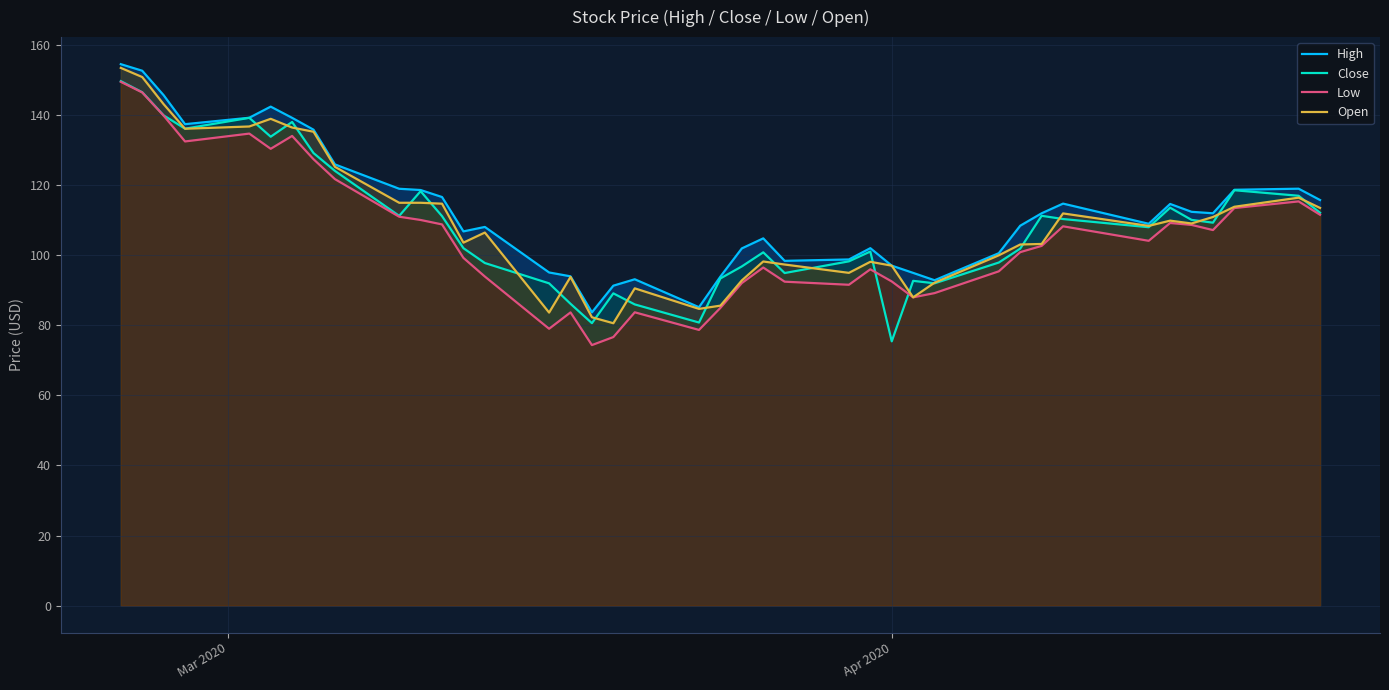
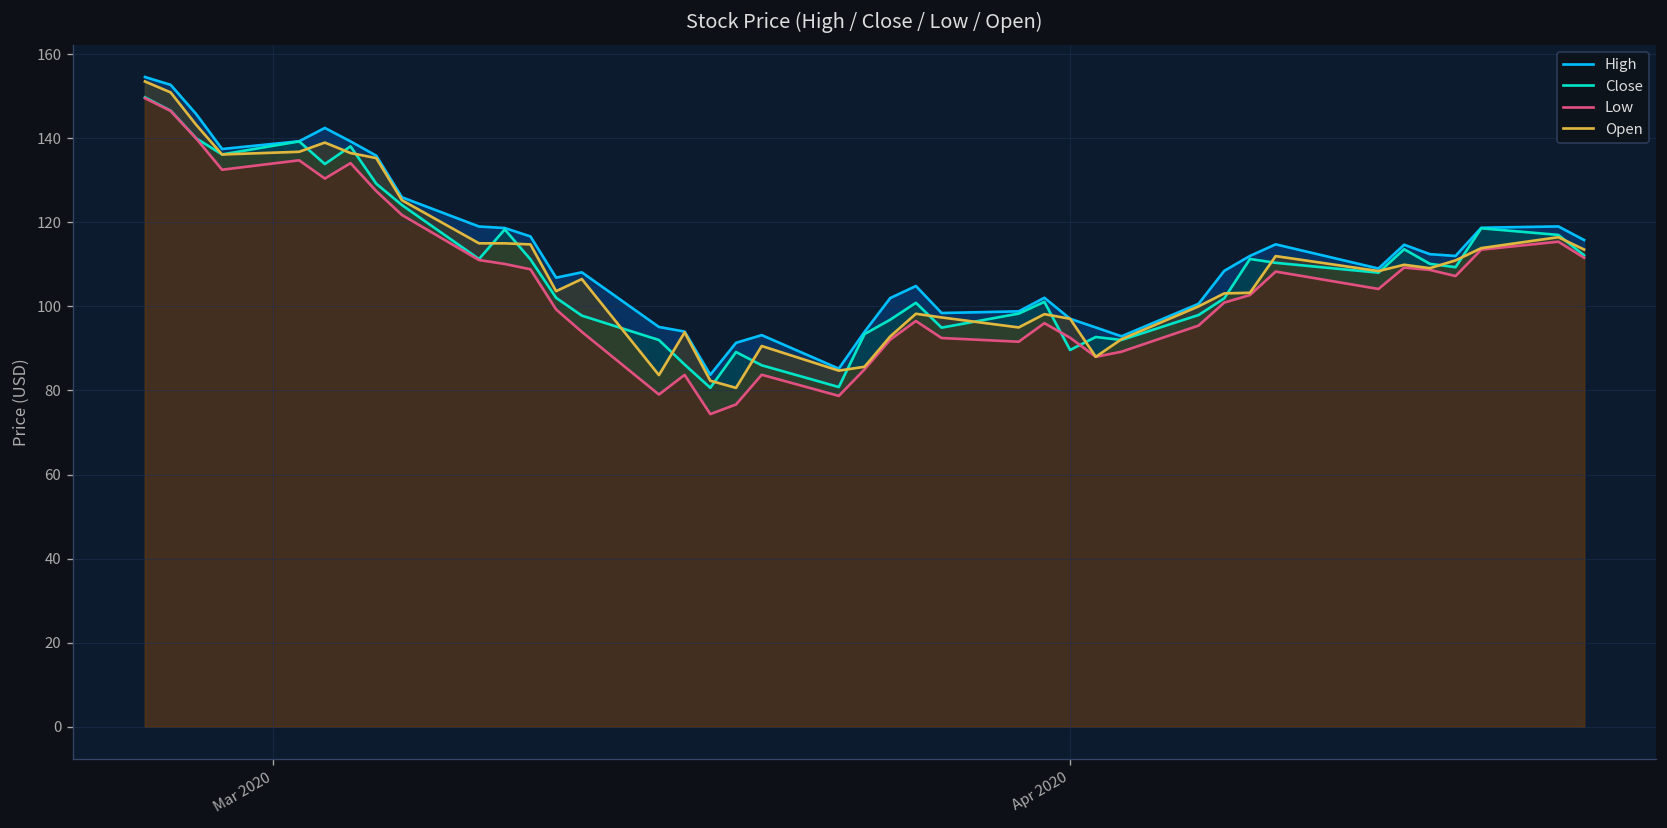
  {
    "Close": {
-     "Apr 2020": 75
+     "Apr 2020": 90
    },
    "Low": {
      "Apr 2020": 93
    }
  }
